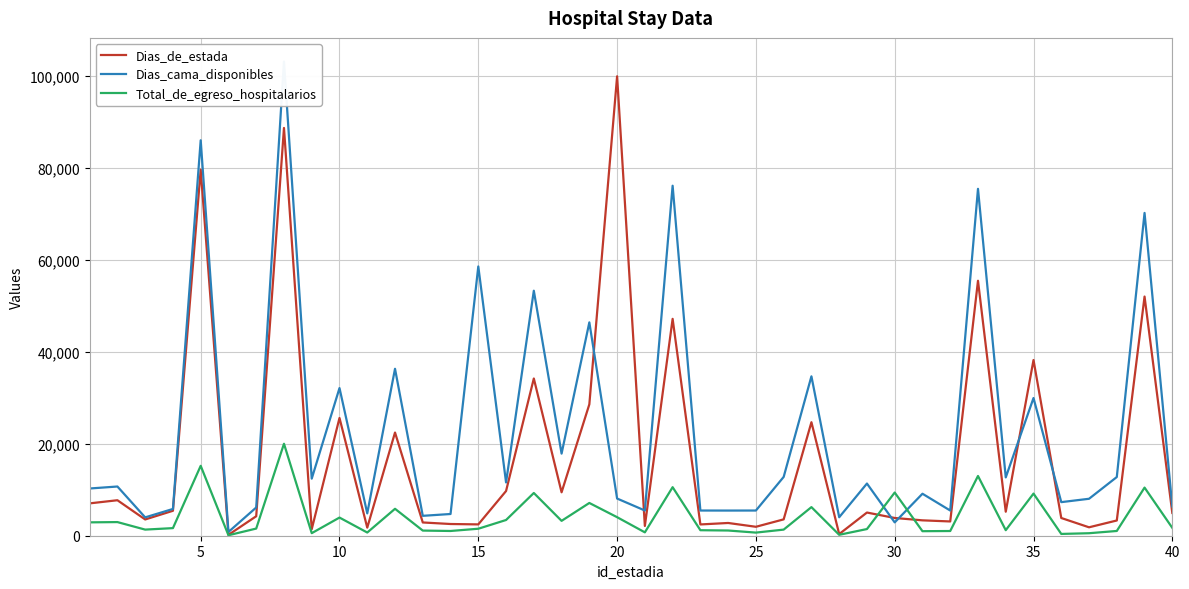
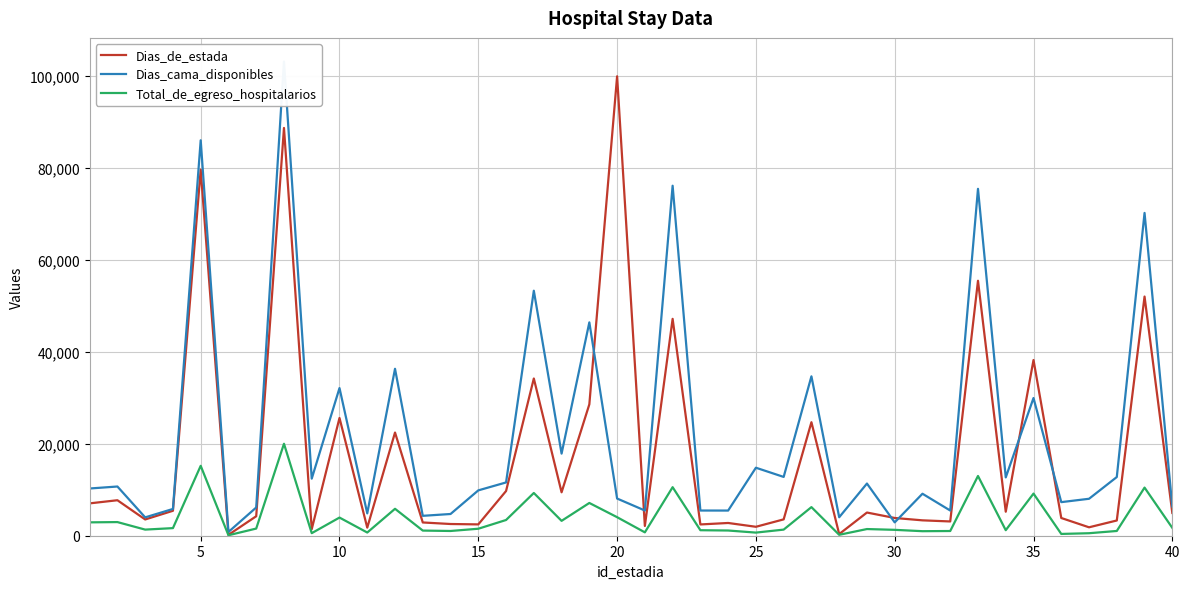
  {
    "Dias_de_estada": {
      "5": "80,000",
      "10": "26,000",
      "15": "2,000",
      "20": "100,000",
      "25": "2,000",
      "30": "4,000",
      "35": "38,000",
      "40": "5,000"
    },
    "Dias_cama_disponibles": {
      "5": "86,000",
      "10": "32,000",
-     "15": "59,000",
+     "15": "10,000",
      "20": "8,000",
-     "25": "5,000",
+     "25": "15,000",
      "30": "3,000",
      "35": "30,000",
      "40": "6,000"
    },
    "Total_de_egreso_hospitalarios": {
      "5": "15,000",
      "10": "4,000",
      "15": "2,000",
      "20": "4,000",
      "25": "1,000",
-     "30": "9,000",
+     "30": "1,000",
      "35": "9,000",
      "40": "2,000"
    }
  }
